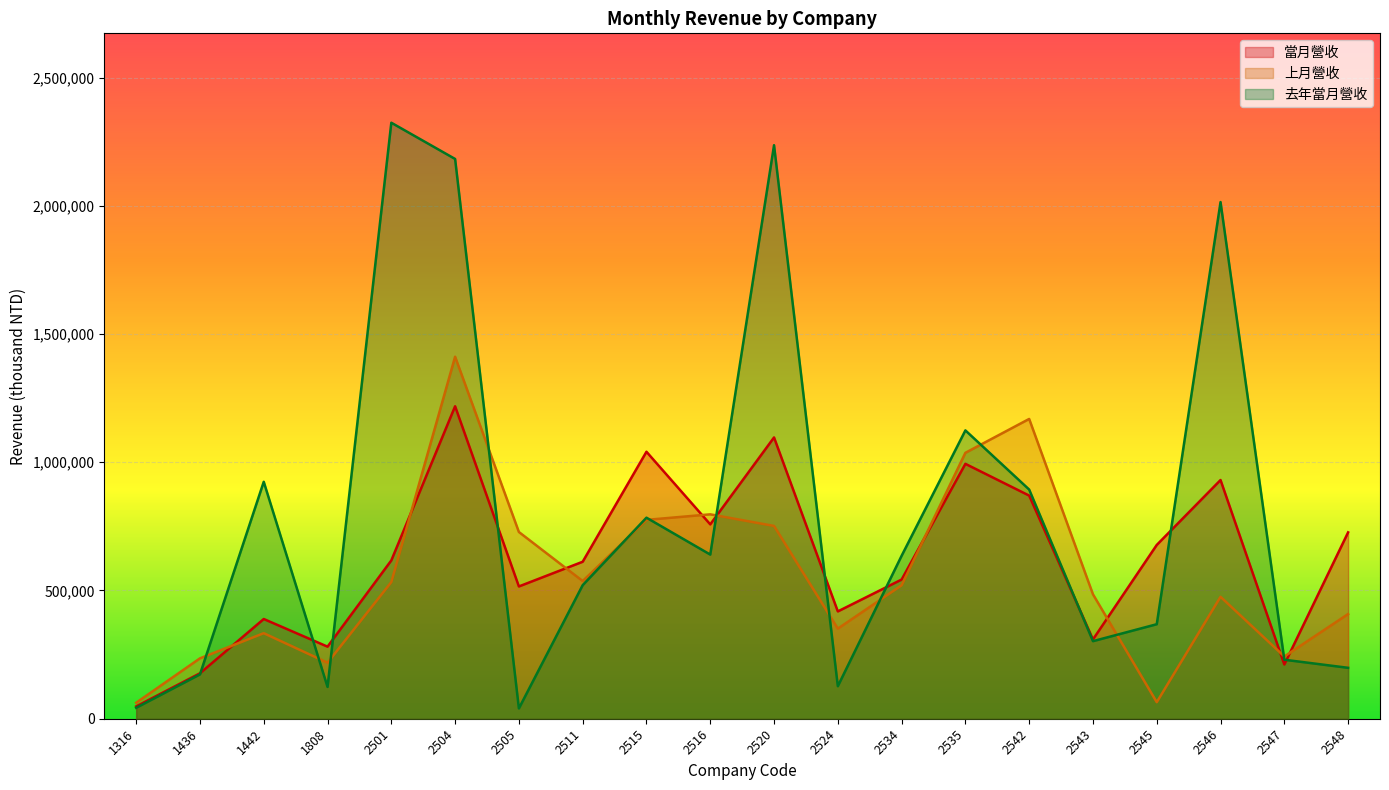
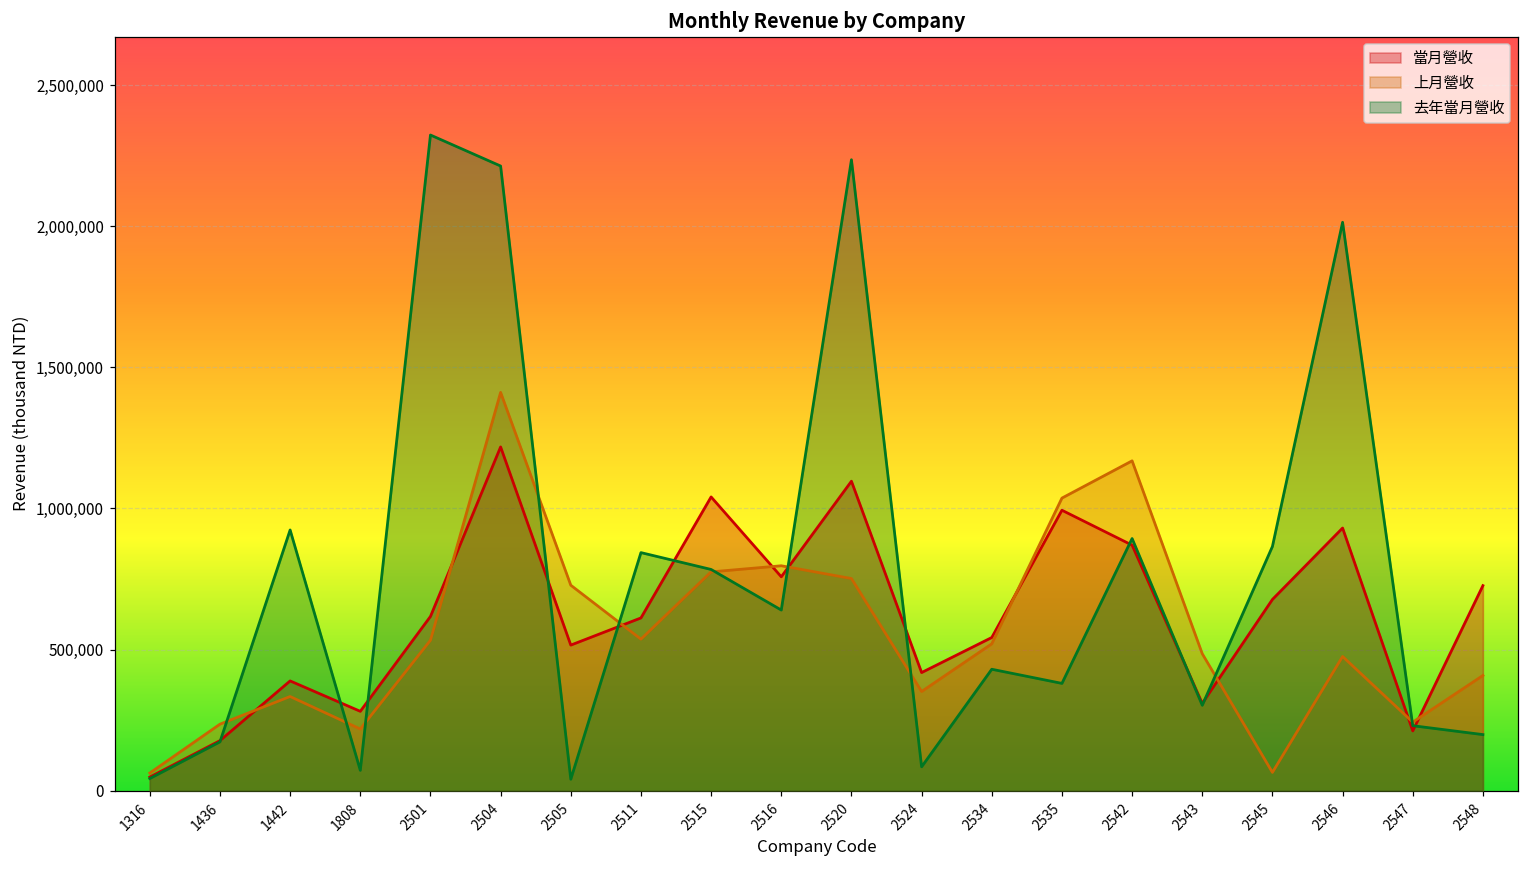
  {
    "去年當月營收": {
      "1442": "920,000",
-     "1808": "120,000",
+     "1808": "70,000",
      "2501": "2,320,000",
-     "2504": "2,180,000",
+     "2504": "2,210,000",
      "2505": "40,000",
-     "2511": "520,000",
+     "2511": "840,000",
      "2516": "640,000",
      "2520": "2,240,000",
-     "2524": "130,000",
-     "2534": "640,000",
-     "2535": "1,120,000",
+     "2524": "80,000",
+     "2534": "430,000",
+     "2535": "380,000",
      "2542": "890,000",
-     "2545": "370,000",
+     "2545": "870,000",
      "2546": "2,010,000",
      "2547": "230,000",
      "2548": "200,000"
    }
  }
